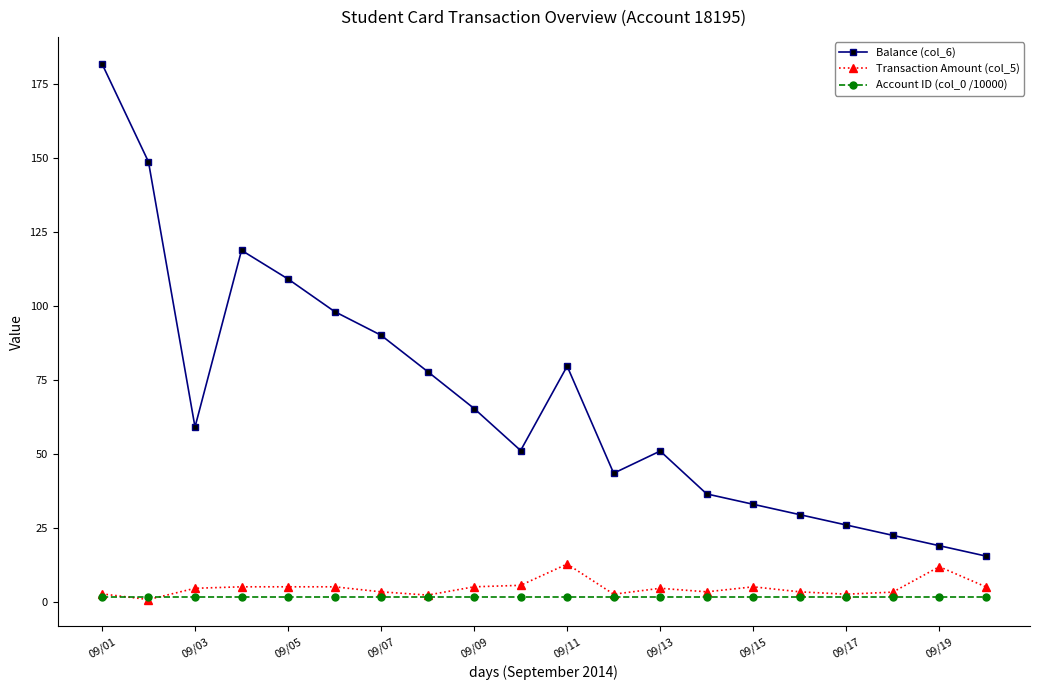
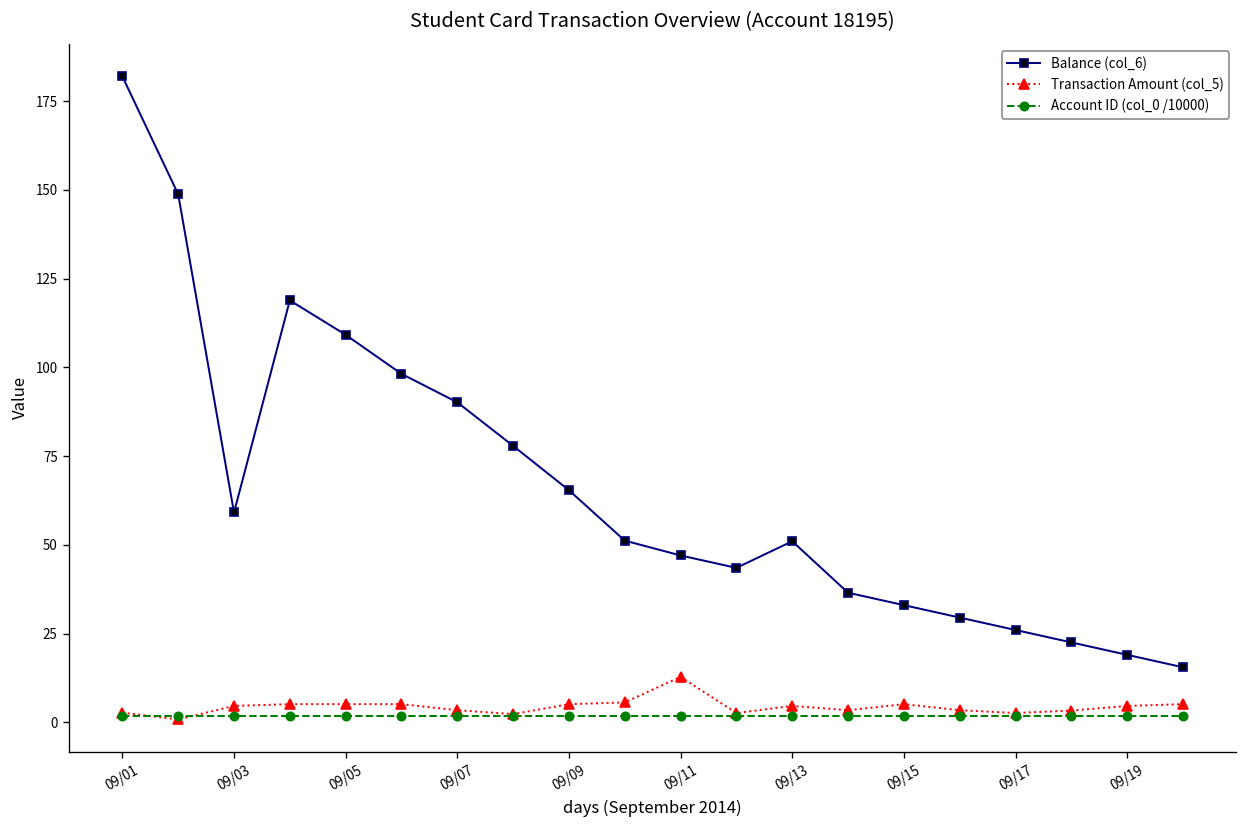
  {
    "Balance (col_6)": {
      "09/01": 182,
      "09/03": 59,
      "09/05": 109,
      "09/07": 90,
      "09/09": 65,
-     "09/11": 80,
+     "09/11": 47,
      "09/13": 51,
      "09/15": 33,
      "09/17": 26,
      "09/19": 19
    },
    "Transaction Amount (col_5)": {
      "09/01": 3,
      "09/03": 5,
      "09/05": 5,
      "09/07": 3,
      "09/09": 5,
      "09/11": 13,
      "09/13": 5,
      "09/15": 5,
-     "09/19": 12
+     "09/19": 5
    },
    "Account ID (col_0 /10000)": {
      "09/01": 2,
      "09/03": 2,
      "09/05": 2,
      "09/07": 2,
      "09/09": 2,
      "09/11": 2,
      "09/13": 2,
      "09/15": 2,
      "09/19": 2
    }
  }
